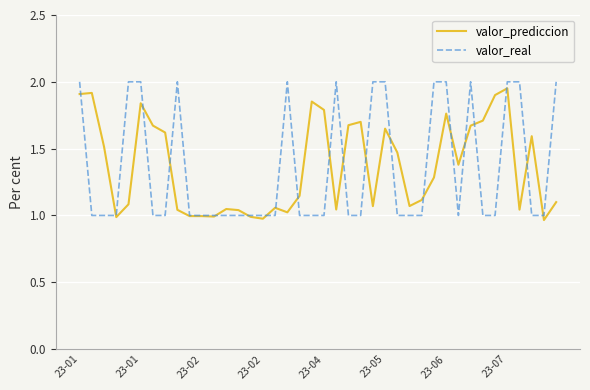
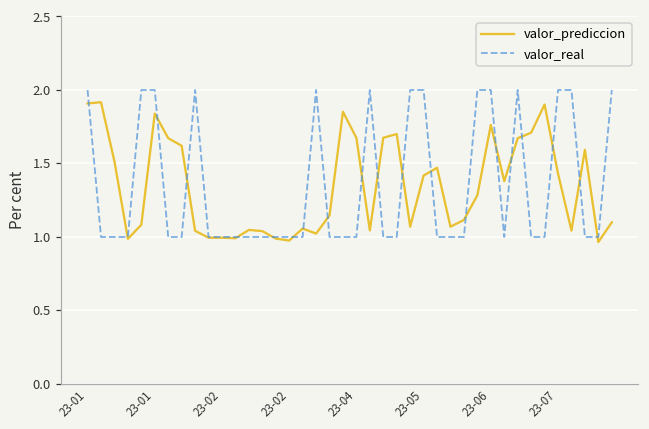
  {
    "valor_prediccion": {
-     "23-04": 1.79,
-     "23-05": 1.65,
+     "23-04": 1.67,
+     "23-05": 1.42,
      "23-06": 1.76,
-     "23-07": 1.95
+     "23-07": 1.43
    },
    "valor_real": {
      "23-04": 1.00,
      "23-05": 2.00,
      "23-06": 2.00,
      "23-07": 2.00
    }
  }
